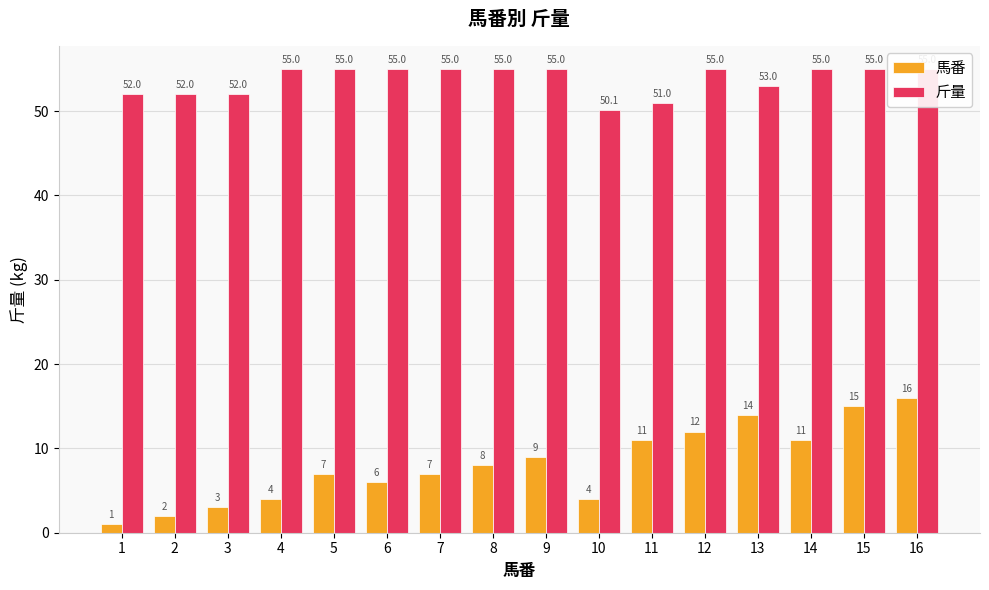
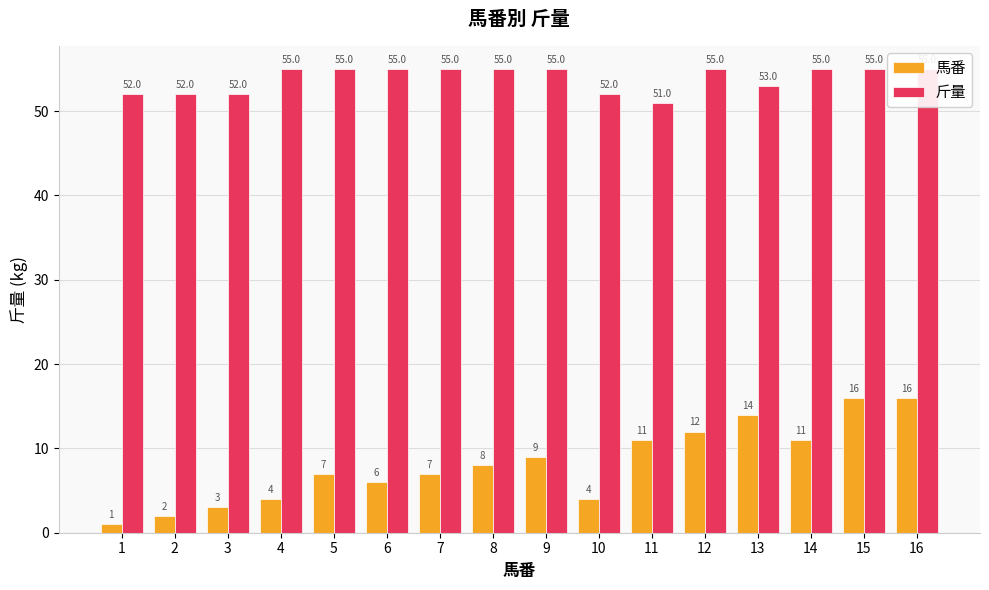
  {
    "馬番": {
      "1": 1,
      "2": 2,
      "3": 3,
      "4": 4,
      "5": 7,
      "6": 6,
      "7": 7,
      "8": 8,
      "9": 9,
      "10": 4,
      "11": 11,
      "12": 12,
      "13": 14,
      "14": 11,
-     "15": 15,
+     "15": 16,
      "16": 16
    },
    "斤量": {
      "1": 52.0,
      "2": 52.0,
      "3": 52.0,
      "4": 55.0,
      "5": 55.0,
      "6": 55.0,
      "7": 55.0,
      "8": 55.0,
      "9": 55.0,
-     "10": 50.1,
+     "10": 52.0,
      "11": 51.0,
      "12": 55.0,
      "13": 53.0,
      "14": 55.0,
      "15": 55.0
    }
  }
